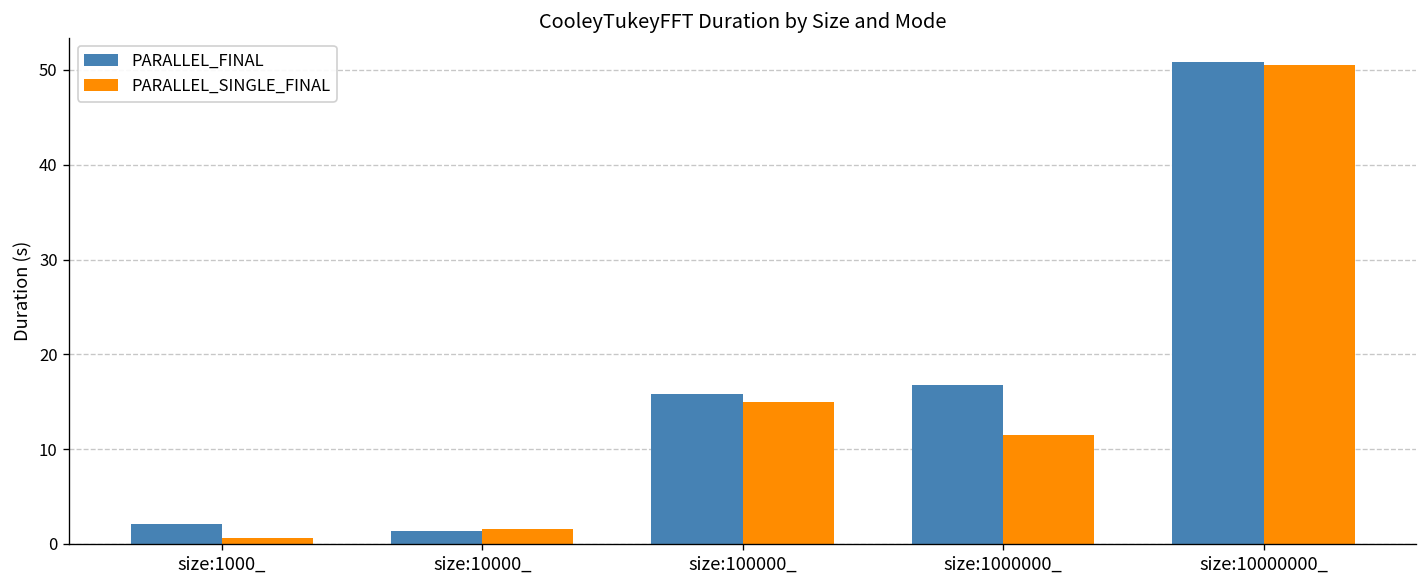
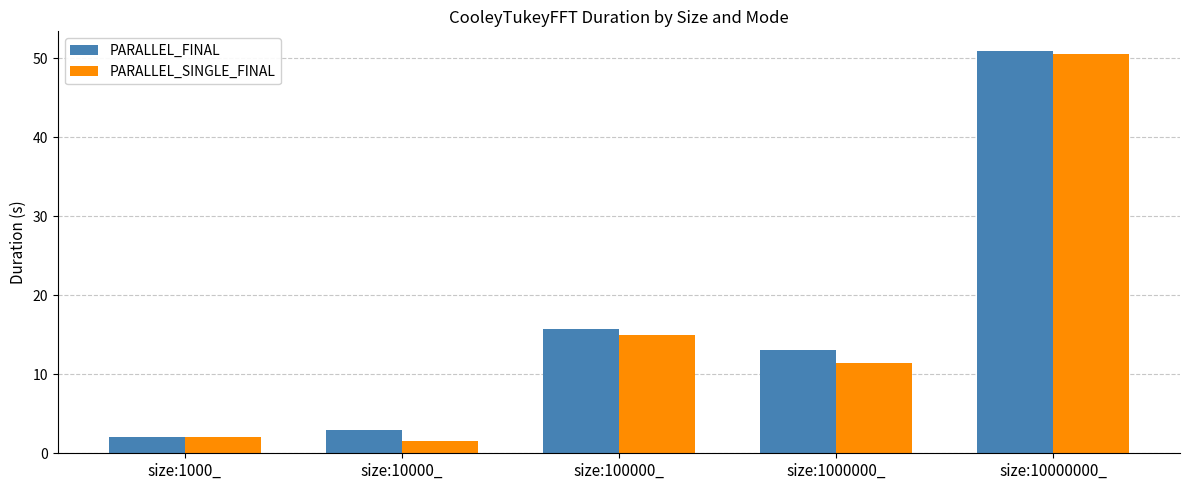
  {
    "PARALLEL_FINAL": {
      "size:1000_": 2,
-     "size:10000_": 1,
+     "size:10000_": 3,
      "size:100000_": 16,
-     "size:1000000_": 17,
+     "size:1000000_": 13,
      "size:10000000_": 51
    },
    "PARALLEL_SINGLE_FINAL": {
-     "size:1000_": 1,
+     "size:1000_": 2,
      "size:10000_": 2,
      "size:100000_": 15,
      "size:1000000_": 11,
      "size:10000000_": 50
    }
  }
